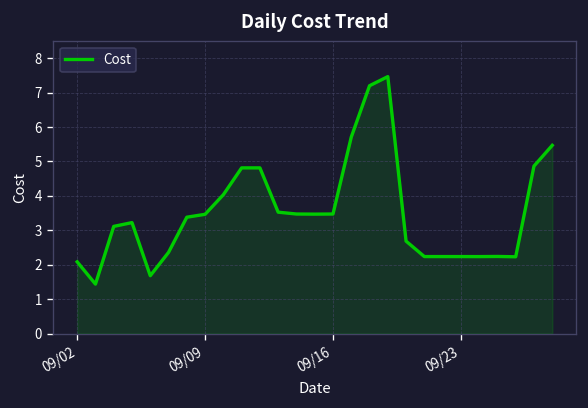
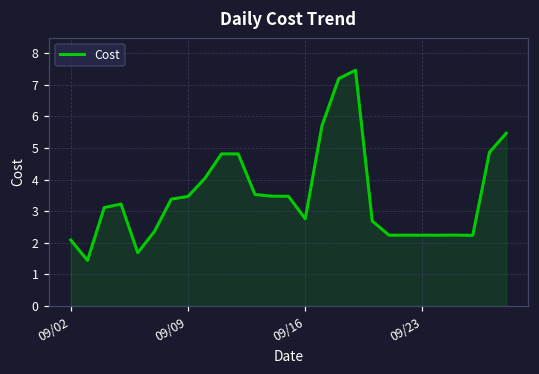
  {
    "09/02": 2.1,
    "09/09": 3.5,
-   "09/16": 3.5,
+   "09/16": 2.8,
    "09/23": 2.2
  }
